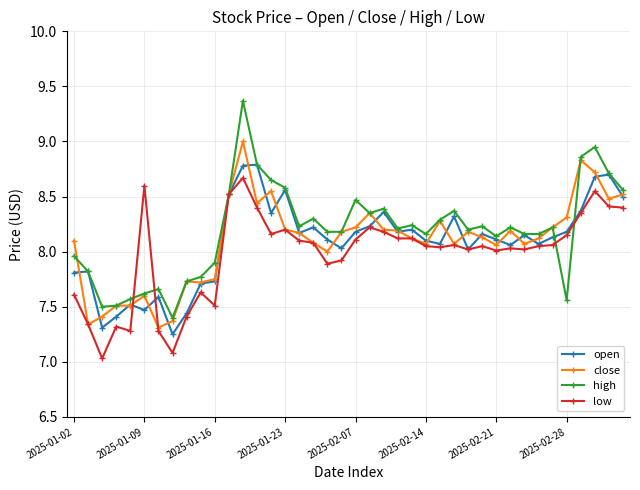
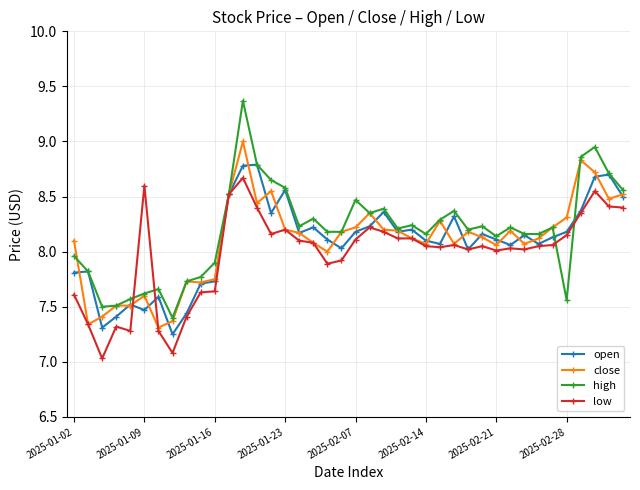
  {
    "open": {
      "2025-01-02": 7.81,
      "2025-01-09": 7.47,
      "2025-02-07": 8.18,
      "2025-02-14": 8.10,
      "2025-02-21": 8.11,
      "2025-02-28": 8.18
    },
    "close": {
      "2025-01-02": 8.10,
      "2025-02-07": 8.22,
      "2025-02-21": 8.06,
      "2025-02-28": 8.31
    },
    "high": {
      "2025-01-02": 7.96,
      "2025-01-16": 7.90,
      "2025-02-07": 8.47,
      "2025-02-14": 8.16,
      "2025-02-21": 8.14,
      "2025-02-28": 7.56
    },
    "low": {
      "2025-01-02": 7.61,
      "2025-01-09": 8.60,
-     "2025-01-16": 7.51,
+     "2025-01-16": 7.64,
      "2025-02-07": 8.11,
      "2025-02-21": 8.01,
      "2025-02-28": 8.15
    }
  }
